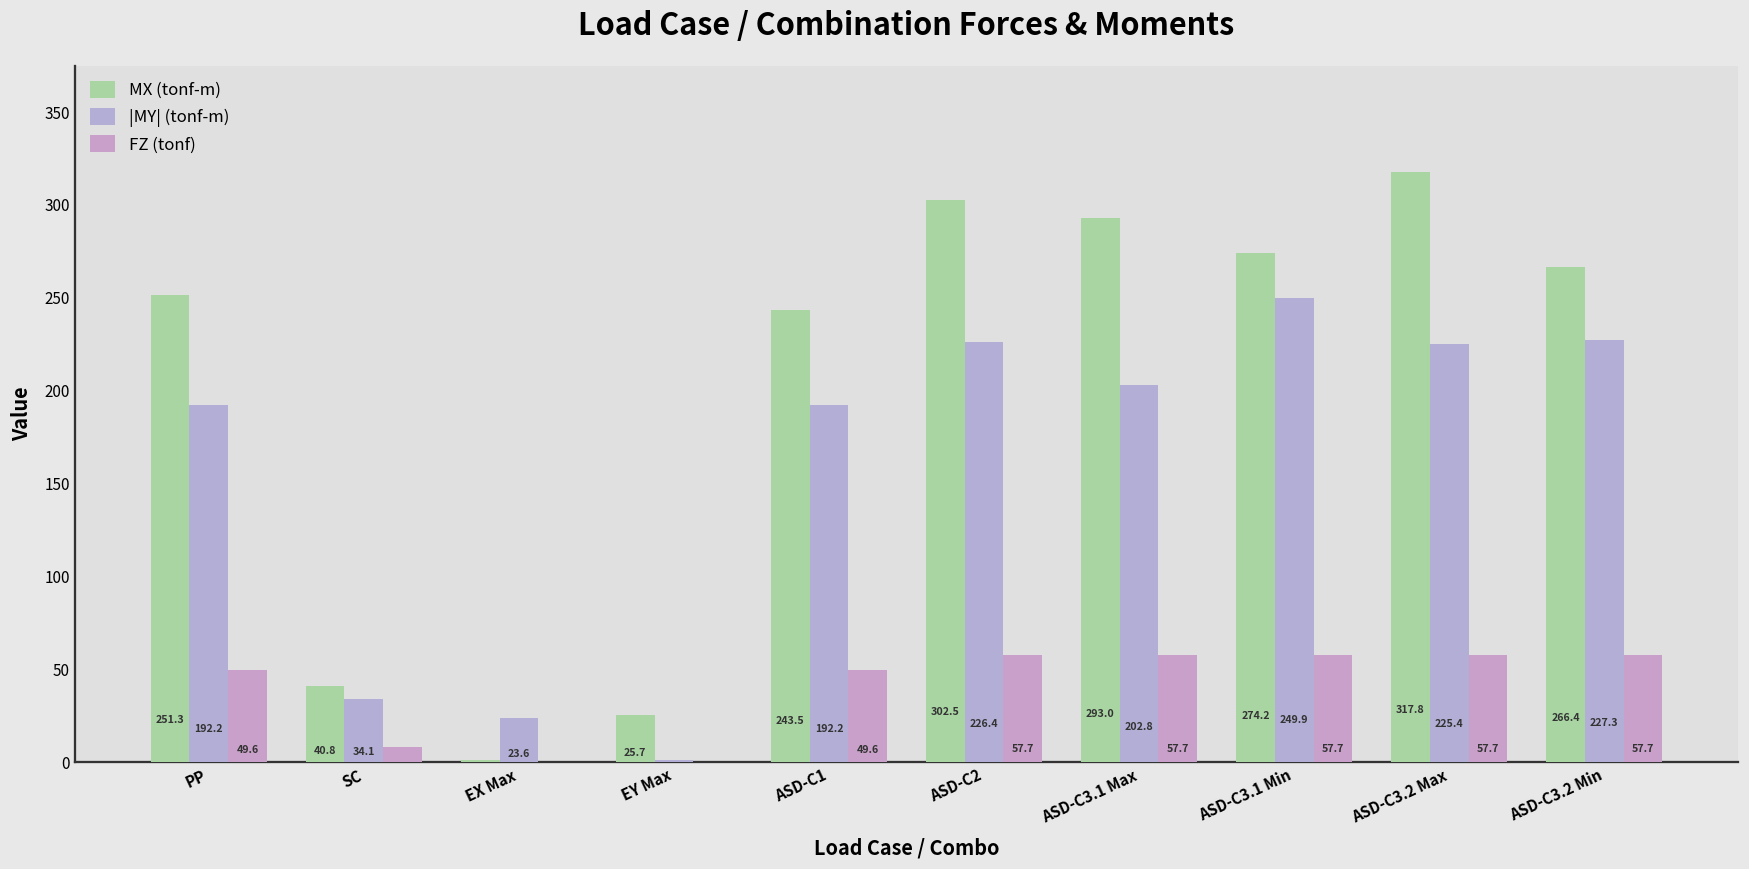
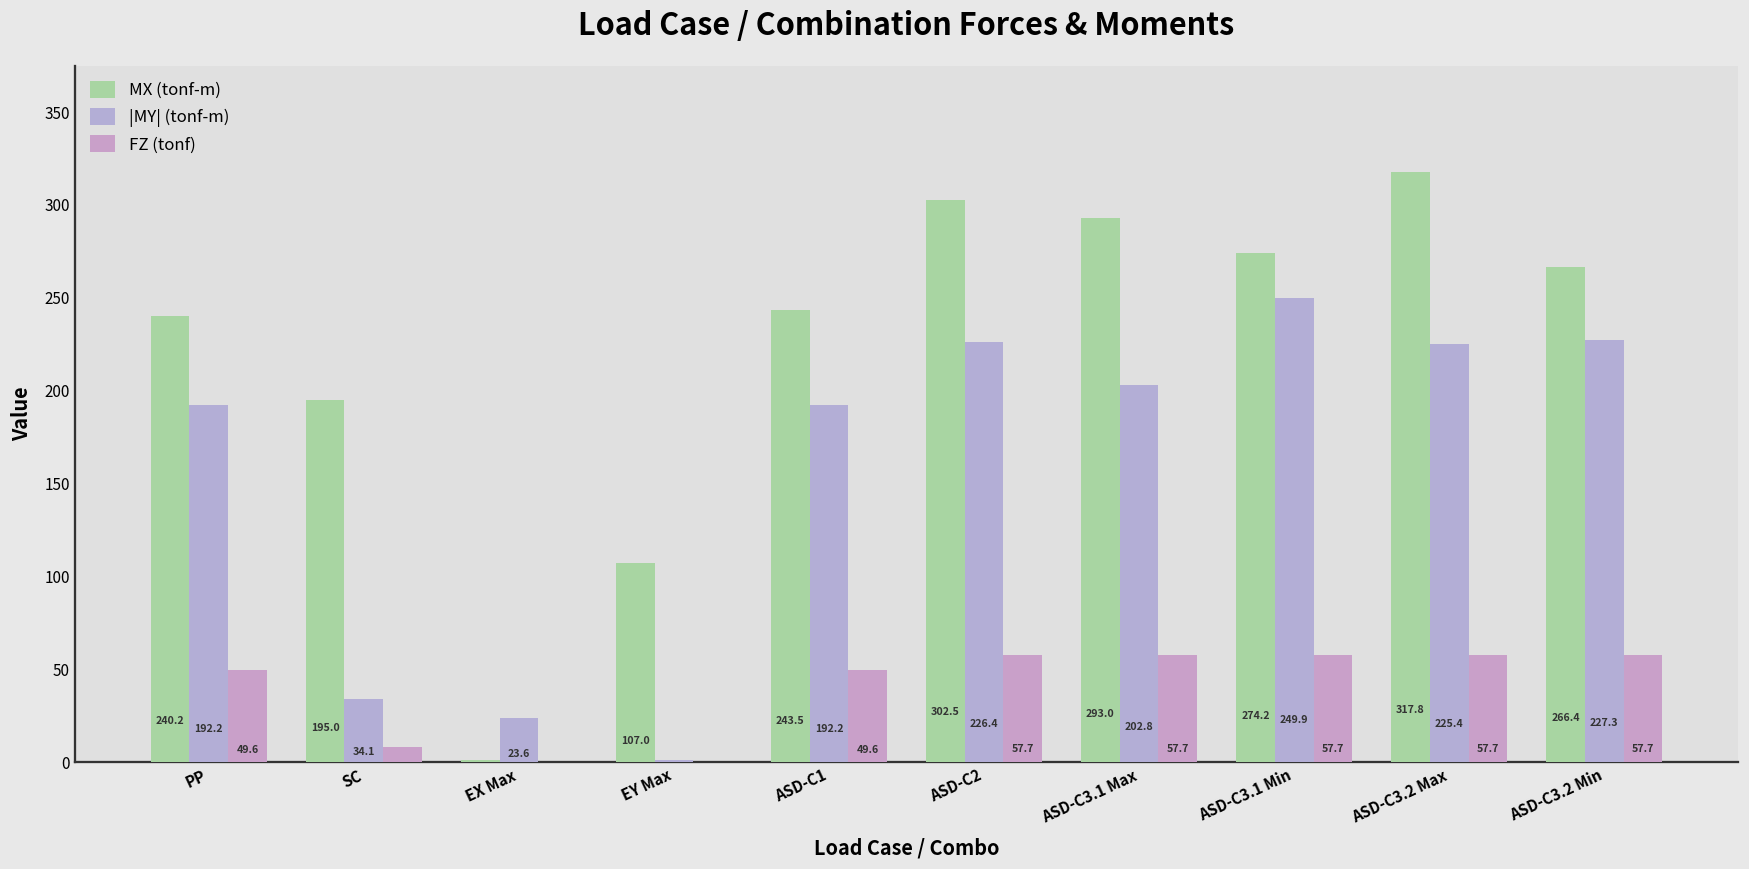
  {
    "MX (tonf-m)": {
-     "PP": 251.3,
-     "SC": 40.8,
-     "EY Max": 25.7,
+     "PP": 240.2,
+     "SC": 195.0,
+     "EY Max": 107.0,
      "ASD-C1": 243.5,
      "ASD-C2": 302.5,
      "ASD-C3.1 Max": 293.0,
      "ASD-C3.1 Min": 274.2,
      "ASD-C3.2 Max": 317.8,
      "ASD-C3.2 Min": 266.4
    }
  }
